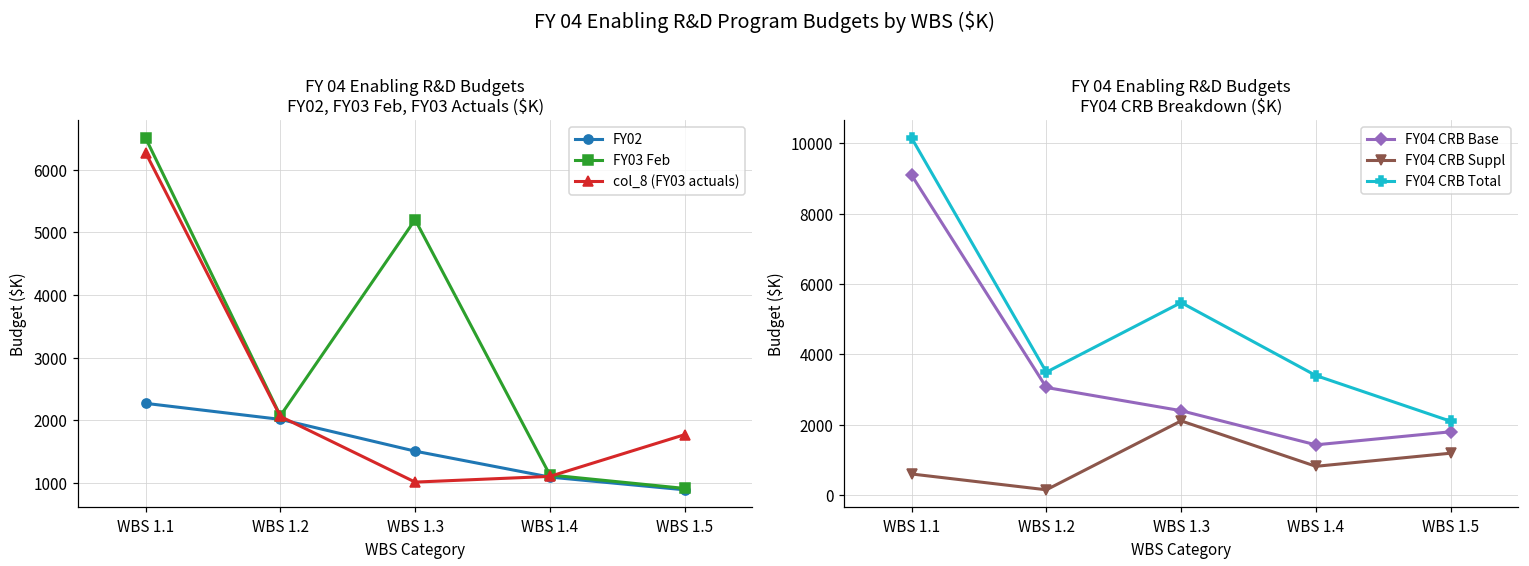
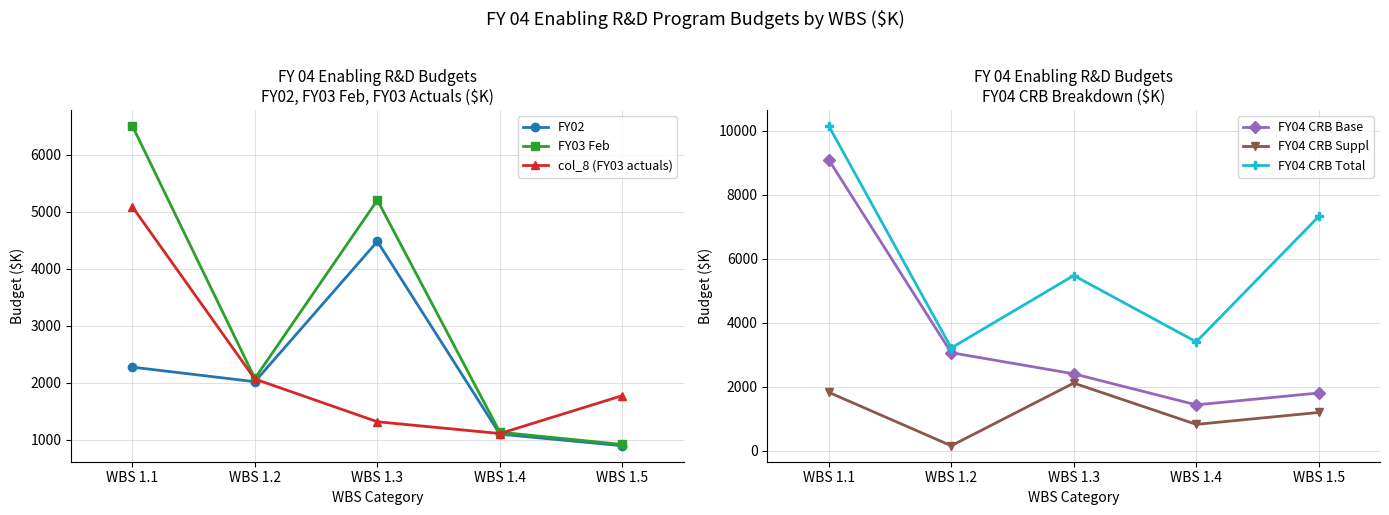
  {
    "FY 04 Enabling R&D Budgets FY02, FY03 Feb, FY03 Actuals ($K)": {
      "FY02": {
        "WBS 1.1": 2300,
        "WBS 1.2": 2000,
-       "WBS 1.3": 1500
+       "WBS 1.3": 4500
      },
      "FY03 Feb": {
        "WBS 1.1": 6500,
        "WBS 1.3": 5200
      },
      "col_8 (FY03 actuals)": {
-       "WBS 1.1": 6300,
-       "WBS 1.3": 1000,
+       "WBS 1.1": 5100,
+       "WBS 1.3": 1300,
        "WBS 1.5": 1800
      }
    },
    "FY 04 Enabling R&D Budgets FY04 CRB Breakdown ($K)": {
      "FY04 CRB Base": {
        "WBS 1.1": 9100,
        "WBS 1.2": 3100,
        "WBS 1.3": 2400,
        "WBS 1.4": 1400,
        "WBS 1.5": 1800
      },
      "FY04 CRB Suppl": {
-       "WBS 1.1": 600,
+       "WBS 1.1": 1800,
        "WBS 1.2": 200,
        "WBS 1.3": 2100,
        "WBS 1.4": 800,
        "WBS 1.5": 1200
      },
      "FY04 CRB Total": {
        "WBS 1.1": 10200,
-       "WBS 1.2": 3500,
+       "WBS 1.2": 3200,
        "WBS 1.3": 5500,
        "WBS 1.4": 3400,
-       "WBS 1.5": 2100
+       "WBS 1.5": 7300
      }
    }
  }
